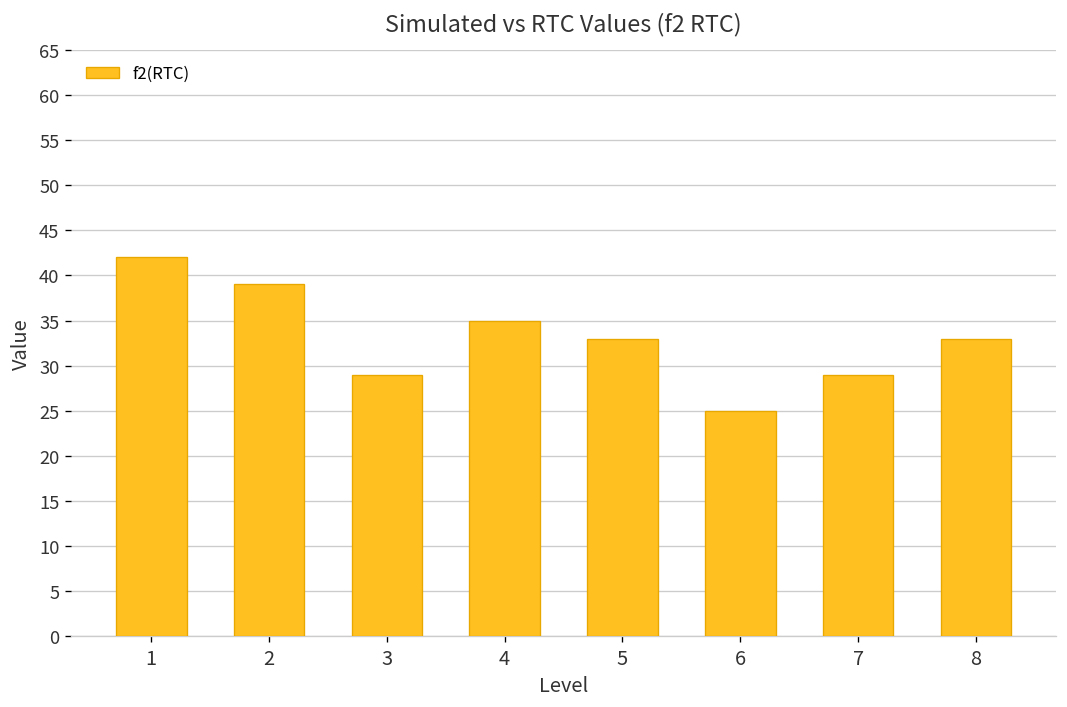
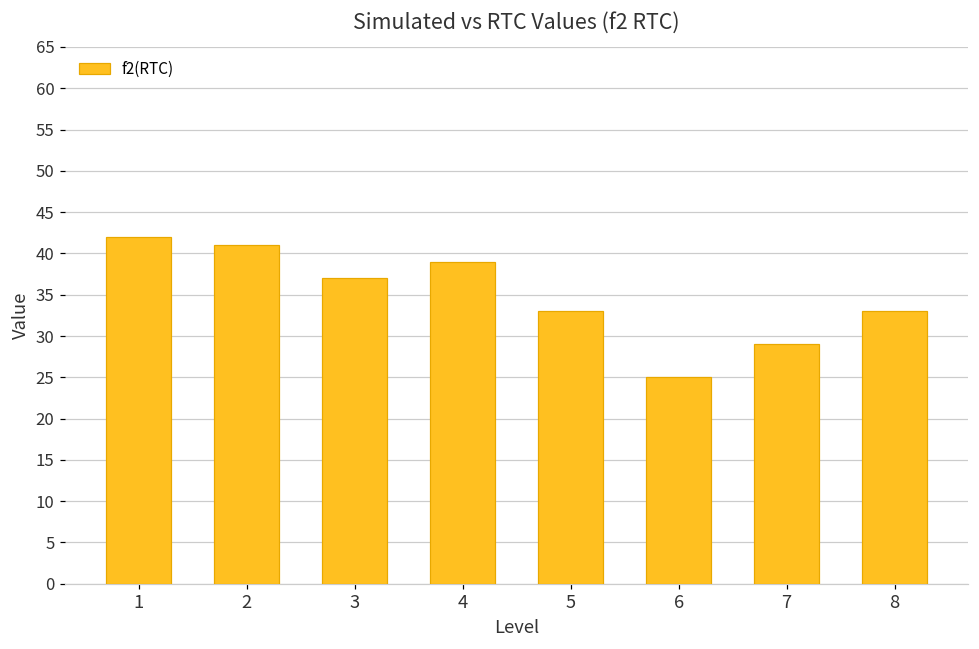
  {
    "1": 42,
-   "2": 39,
-   "3": 29,
-   "4": 35,
+   "2": 41,
+   "3": 37,
+   "4": 39,
    "5": 33,
    "6": 25,
    "7": 29,
    "8": 33
  }
